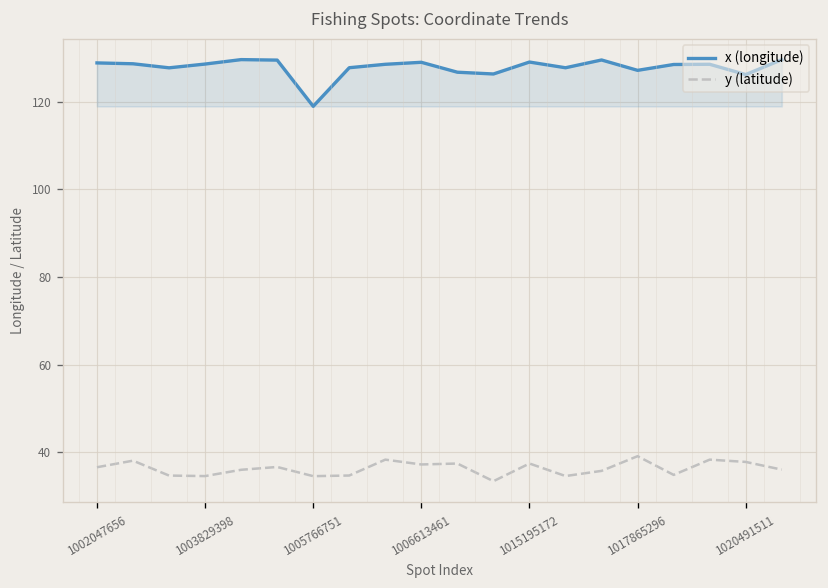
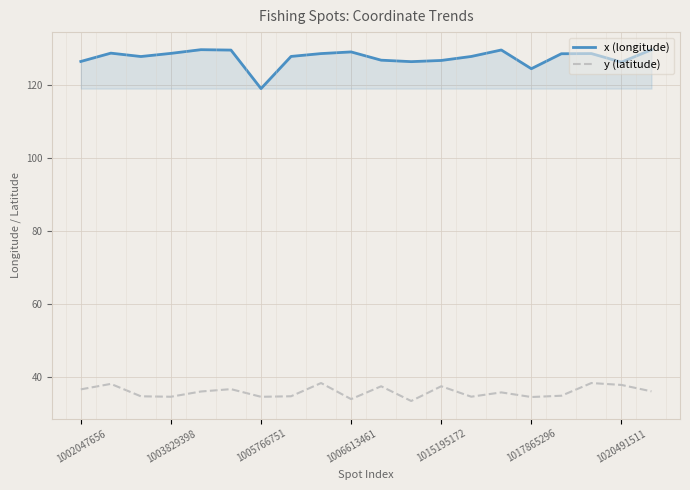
  {
    "x (longitude)": {
-     "1002047656": 129,
+     "1002047656": 126,
      "1003829398": 129,
      "1005766751": 119,
      "1006613461": 129,
-     "1015195172": 129,
-     "1017865296": 127
+     "1015195172": 127,
+     "1017865296": 124
    },
    "y (latitude)": {
      "1002047656": 37,
      "1003829398": 35,
      "1005766751": 35,
-     "1006613461": 37,
+     "1006613461": 34,
      "1015195172": 37,
-     "1017865296": 39,
+     "1017865296": 35,
      "1020491511": 38
    }
  }
